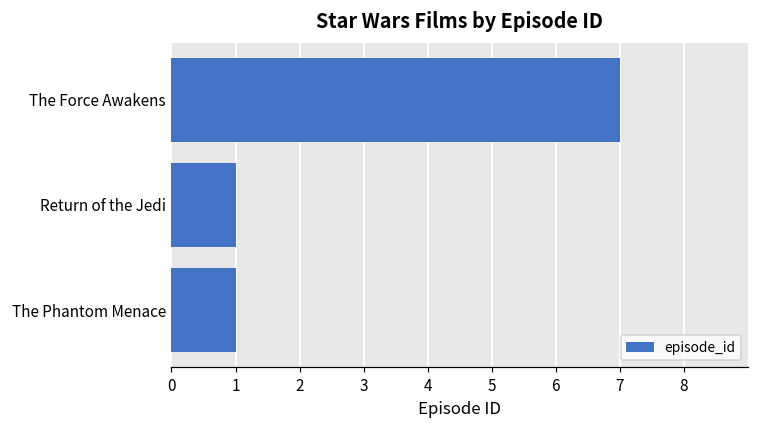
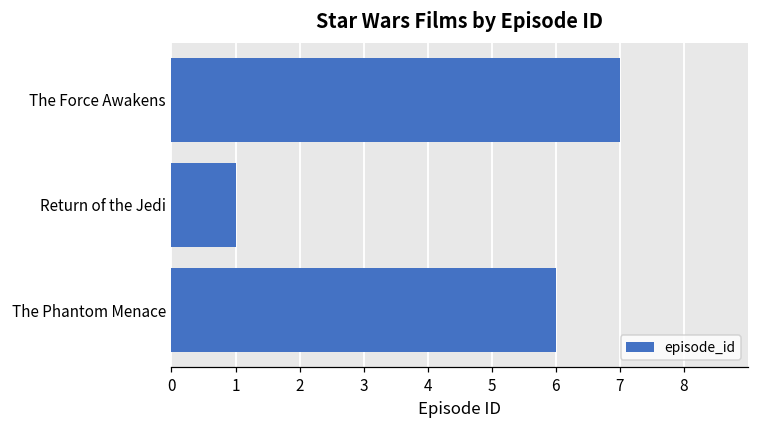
  {
    "The Force Awakens": 7,
    "Return of the Jedi": 1,
-   "The Phantom Menace": 1
+   "The Phantom Menace": 6
  }
